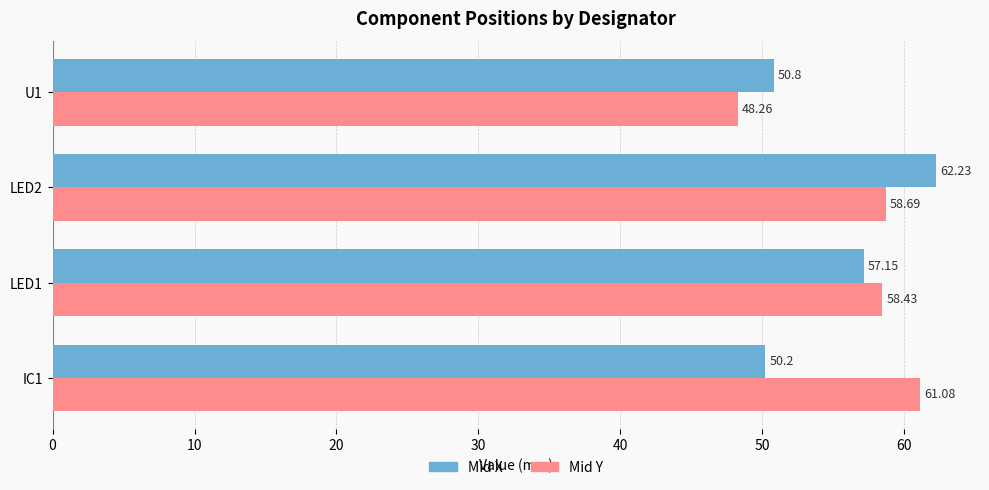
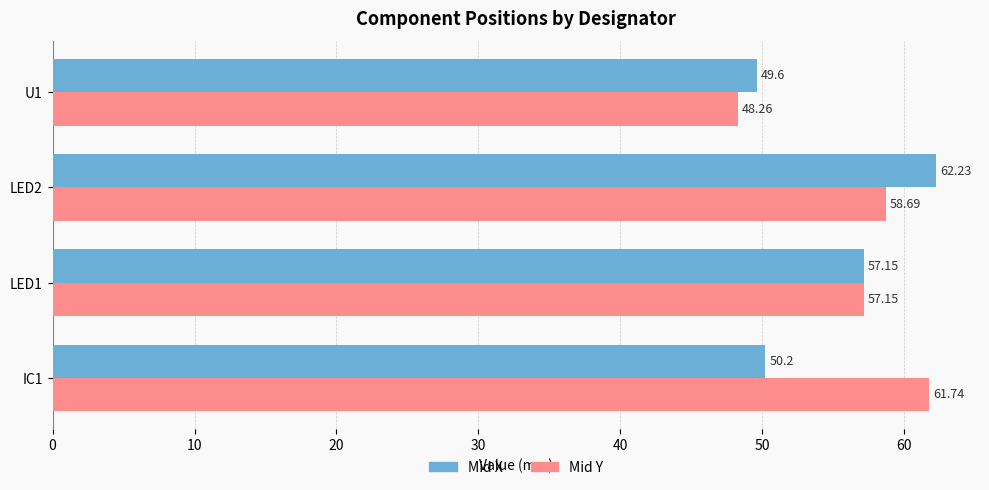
  {
    "Mid X": {
-     "U1": 50.8,
+     "U1": 49.6,
      "LED2": 62.23,
      "LED1": 57.15,
      "IC1": 50.2
    },
    "Mid Y": {
      "U1": 48.26,
      "LED2": 58.69,
-     "LED1": 58.43,
-     "IC1": 61.08
+     "LED1": 57.15,
+     "IC1": 61.74
    }
  }
